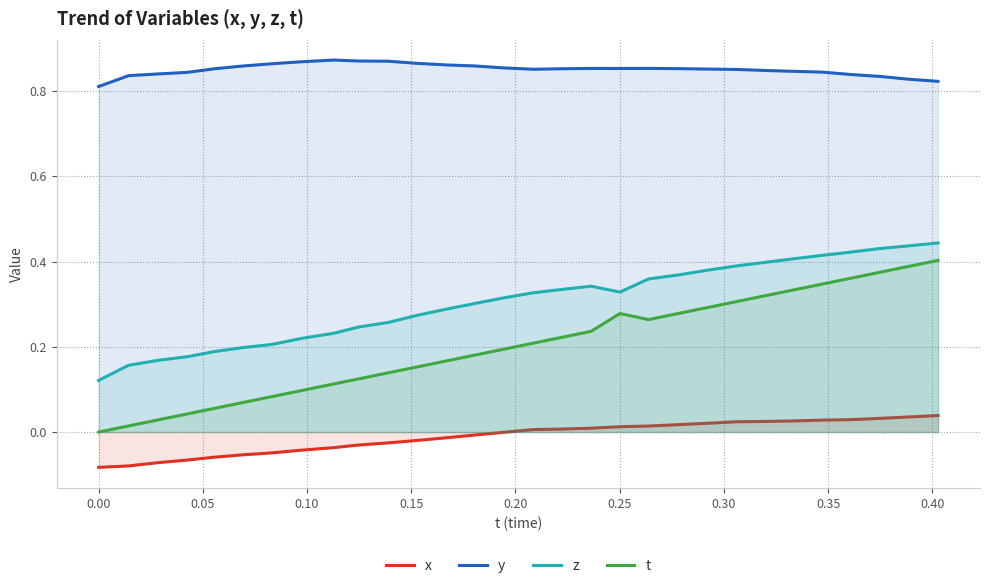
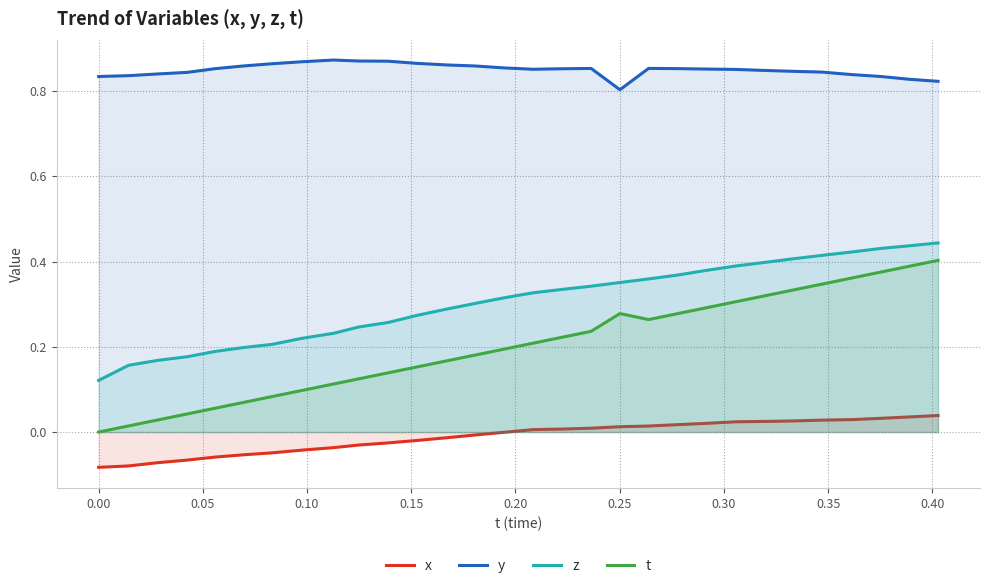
  {
    "y": {
-     "0.00": 0.81,
-     "0.25": 0.85
+     "0.00": 0.83,
+     "0.25": 0.80
    },
    "z": {
      "0.00": 0.12,
-     "0.25": 0.33
+     "0.25": 0.35
    },
    "t": {
      "0.25": 0.28
    }
  }
